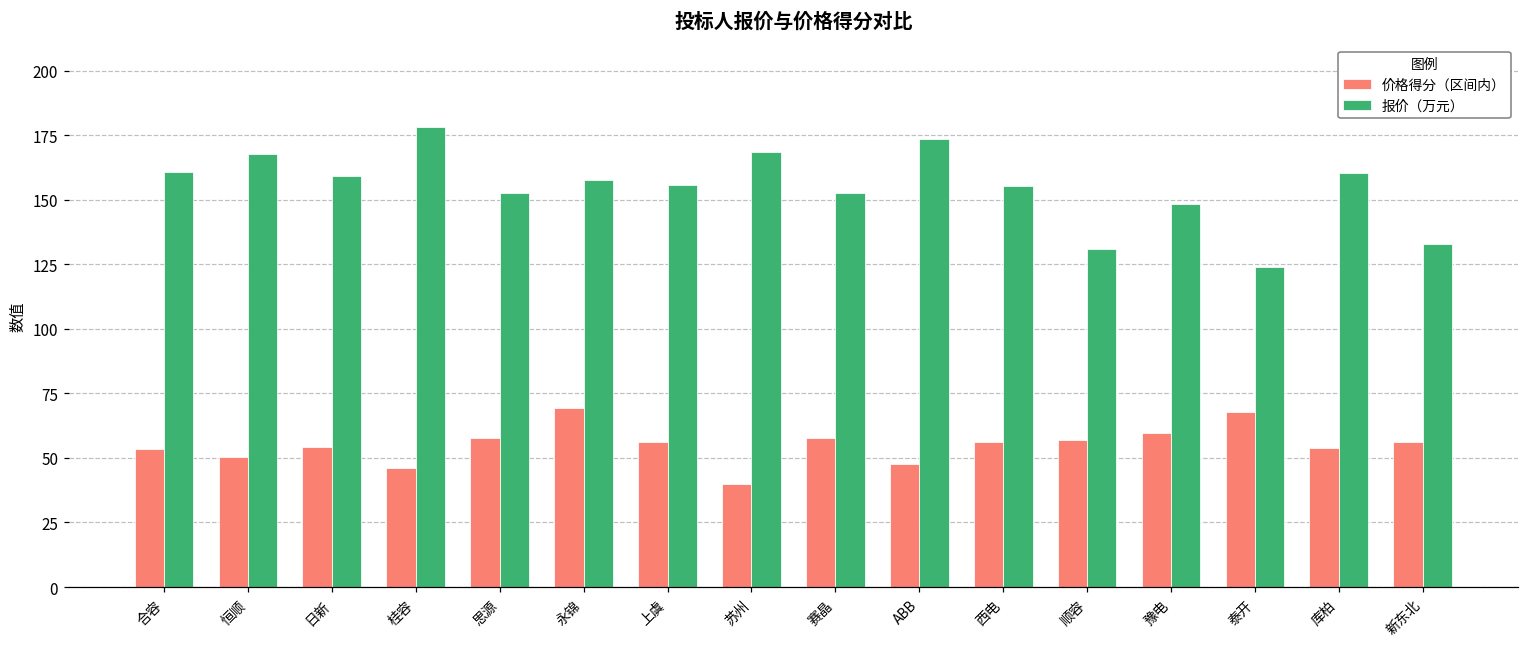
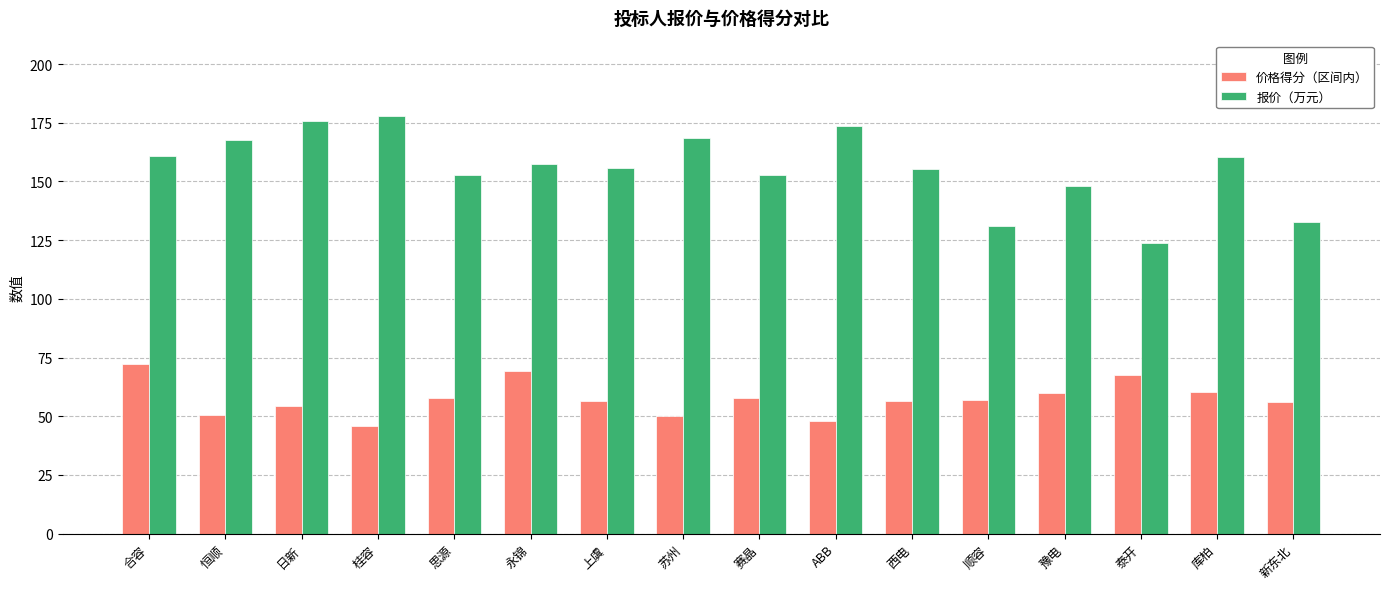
  {
    "价格得分（区间内）": {
-     "合容": 54,
+     "合容": 72,
      "恒顺": 50,
      "日新": 54,
      "桂容": 46,
      "思源": 58,
      "永锦": 69,
      "上虞": 56,
-     "苏州": 40,
+     "苏州": 50,
      "赛晶": 58,
      "ABB": 48,
      "西电": 56,
      "顺容": 57,
      "豫电": 60,
      "泰开": 68,
-     "库柏": 54,
+     "库柏": 60,
      "新东北": 56
    },
    "报价（万元）": {
      "合容": 161,
      "恒顺": 168,
-     "日新": 159,
+     "日新": 176,
      "桂容": 178,
      "思源": 153,
      "永锦": 158,
      "上虞": 156,
      "苏州": 169,
      "赛晶": 153,
      "ABB": 174,
      "西电": 155,
      "顺容": 131,
      "豫电": 148,
      "泰开": 124,
      "库柏": 160,
      "新东北": 133
    }
  }
